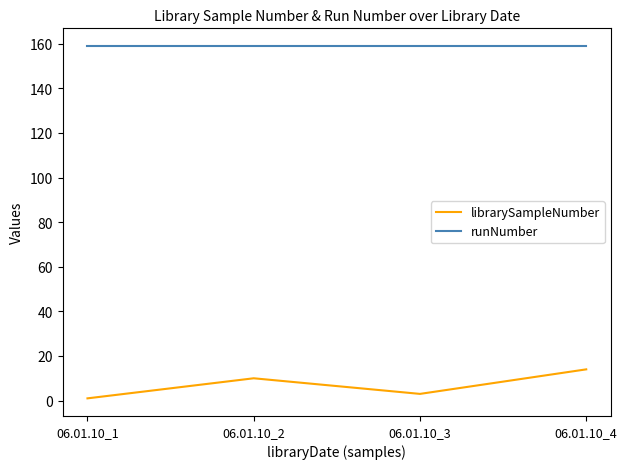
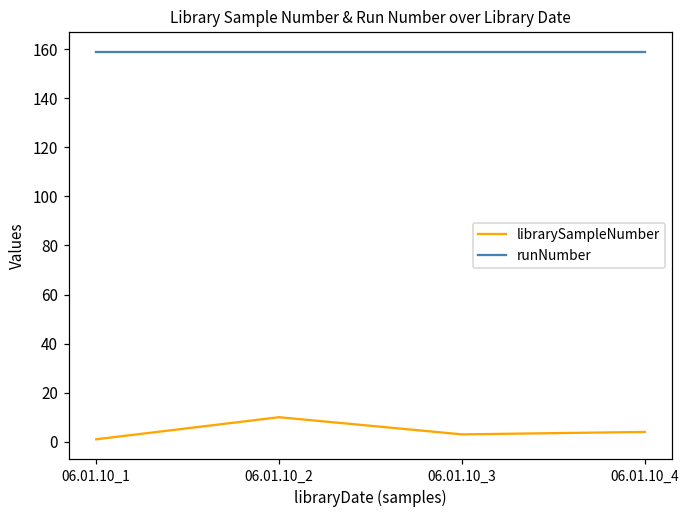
  {
    "librarySampleNumber": {
      "06.01.10_1": 1,
      "06.01.10_2": 10,
      "06.01.10_3": 3,
-     "06.01.10_4": 14
+     "06.01.10_4": 4
    },
    "runNumber": {
      "06.01.10_1": 159,
      "06.01.10_2": 159,
      "06.01.10_3": 159,
      "06.01.10_4": 159
    }
  }
